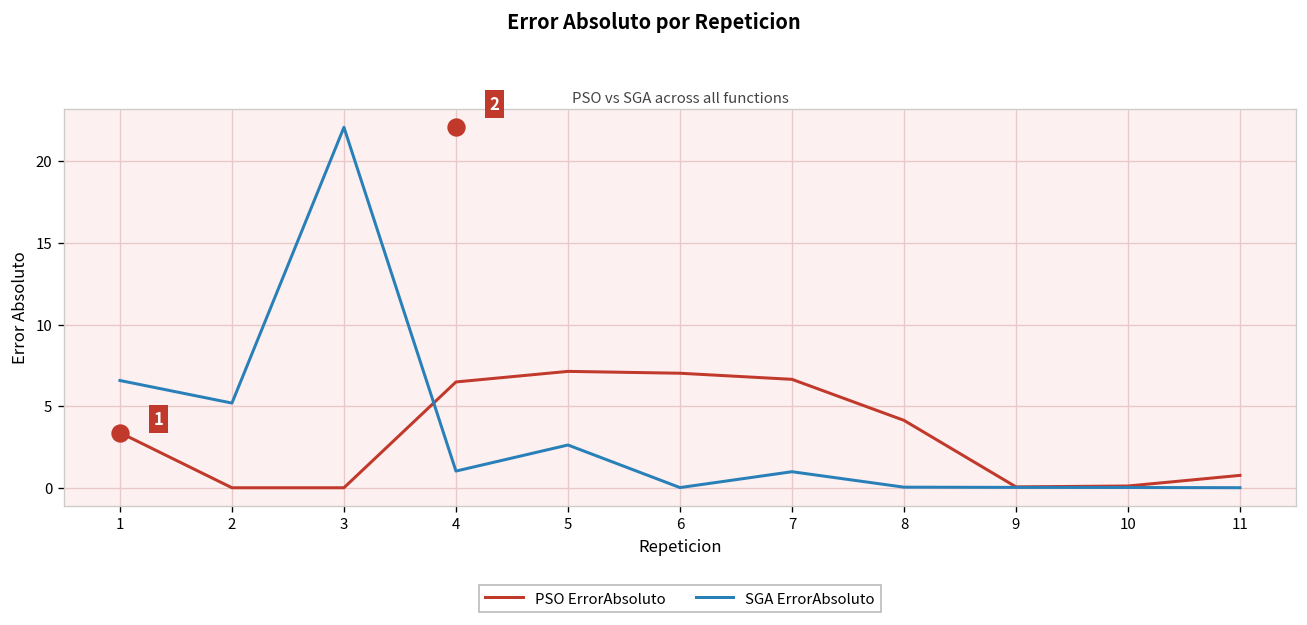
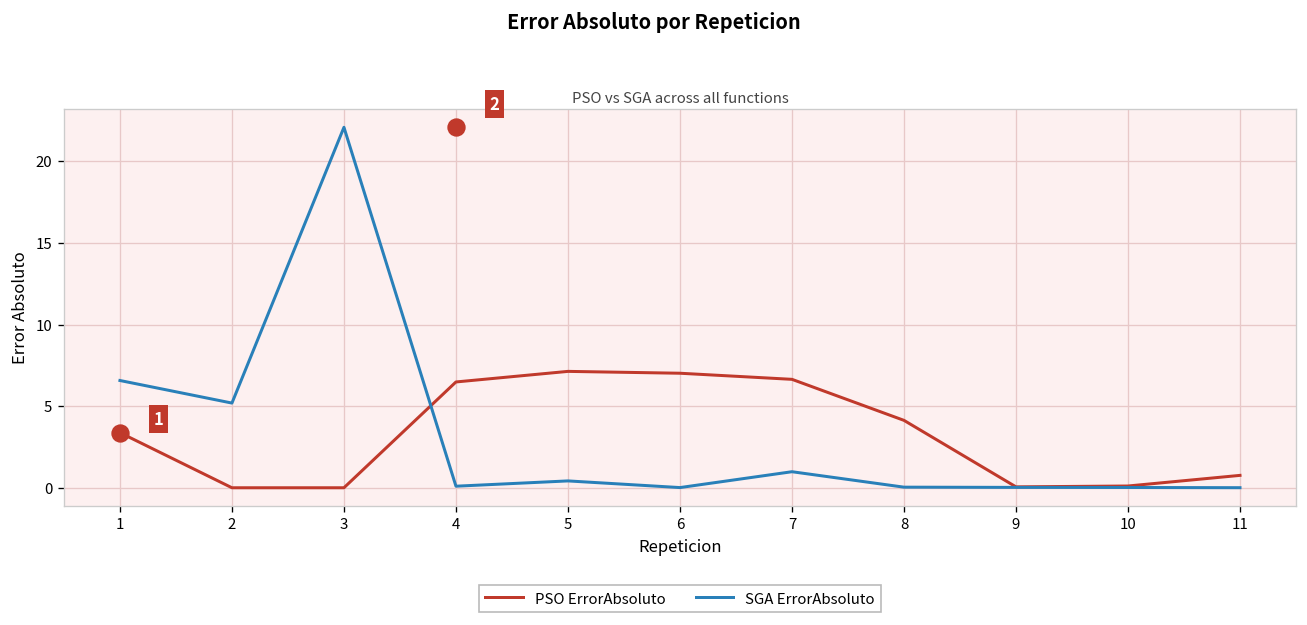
  {
    "SGA ErrorAbsoluto": {
      "1": 6.6,
      "2": 5.2,
      "3": 22.1,
-     "4": 1.0,
-     "5": 2.6,
+     "4": 0.1,
+     "5": 0.4,
      "6": 0.0,
      "7": 1.0,
      "8": 0.0,
      "11": 0.0
    }
  }
